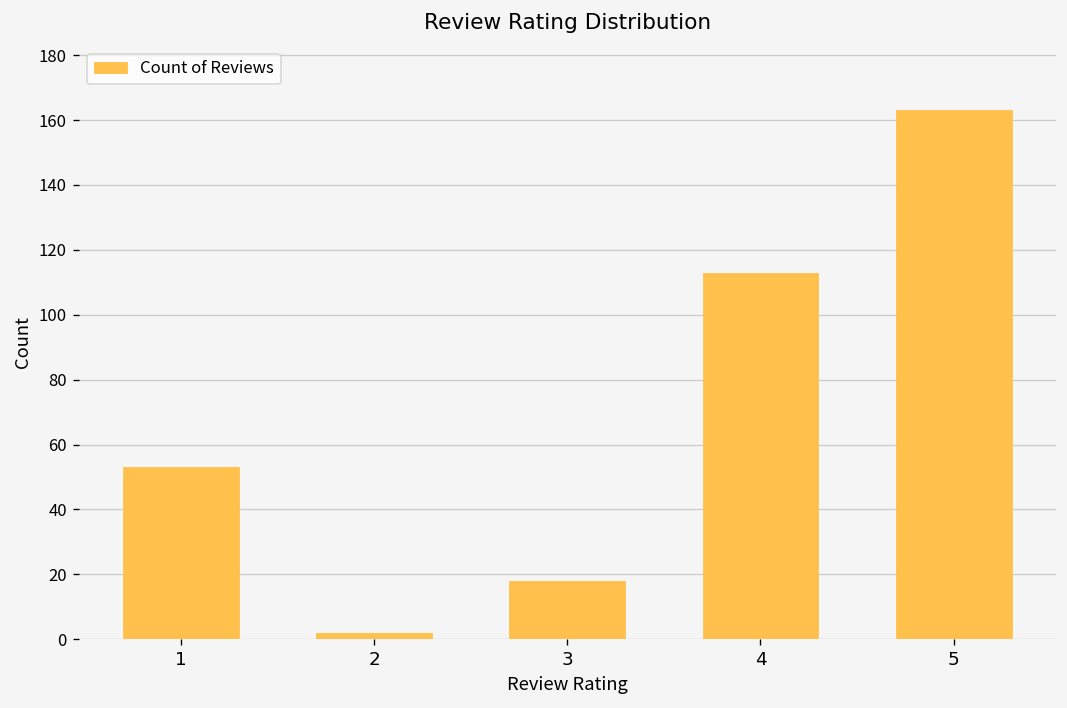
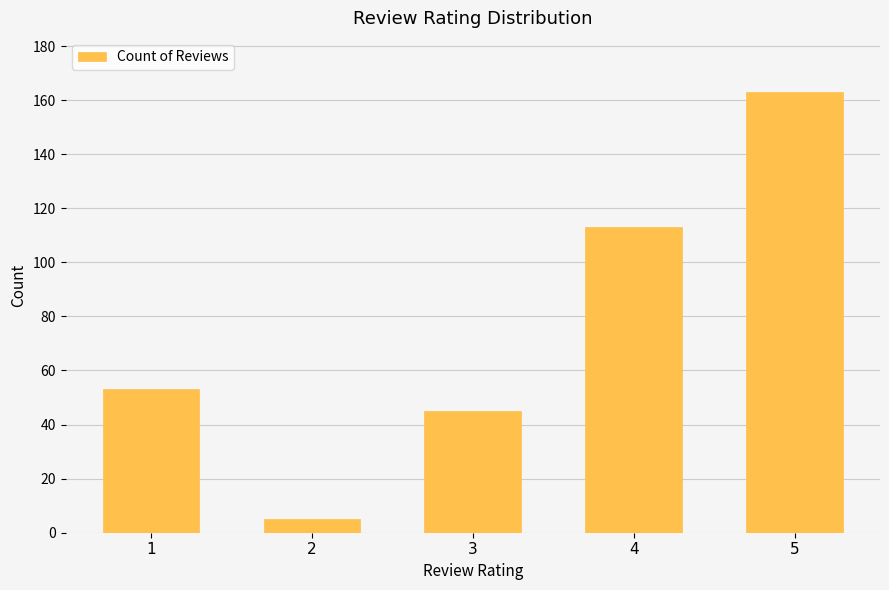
  {
    "1": 53,
-   "2": 2,
-   "3": 18,
+   "2": 5,
+   "3": 45,
    "4": 113,
    "5": 163
  }
